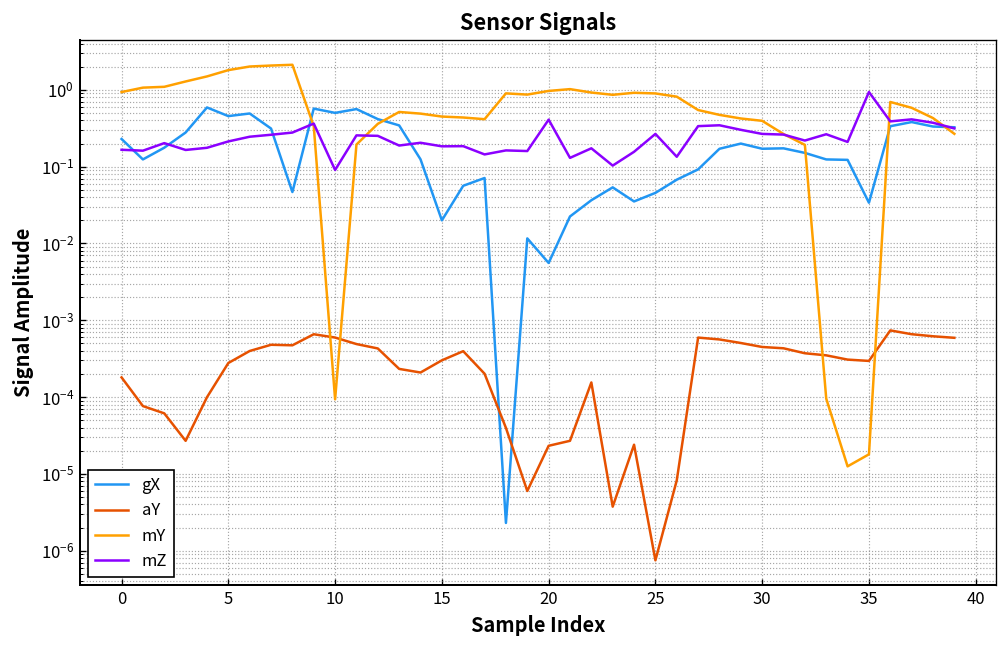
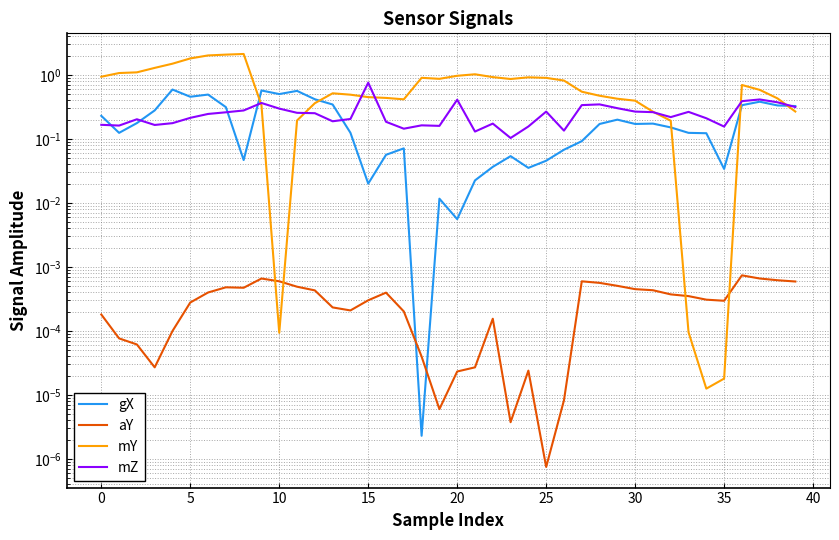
  {
    "gX": {
      "0": 0.23,
      "5": 0.5,
      "10": 0.5,
      "15": 0.02,
      "20": 0.006,
      "25": 0.05,
      "30": 0.17,
      "35": 0.03
    },
    "aY": {
      "0": 0.00018,
      "5": 0.00028,
      "10": 0.0006,
      "15": 0.0003,
      "20": 0.000023,
      "25": 0.0000007,
      "30": 0.0004,
      "35": 0.0003
    },
    "mY": {
      "0": 0.9,
      "5": 1.8,
      "10": 0.00009,
      "15": 0.4,
      "20": 1.0,
      "25": 0.9,
      "30": 0.4,
      "35": 0.000018
    },
    "mZ": {
      "0": 0.17,
      "5": 0.21,
-     "10": 0.09,
-     "15": 0.18,
+     "10": 0.3,
+     "15": 0.8,
      "20": 0.4,
      "25": 0.27,
      "30": 0.27,
-     "35": 0.9
+     "35": 0.16
    }
  }
